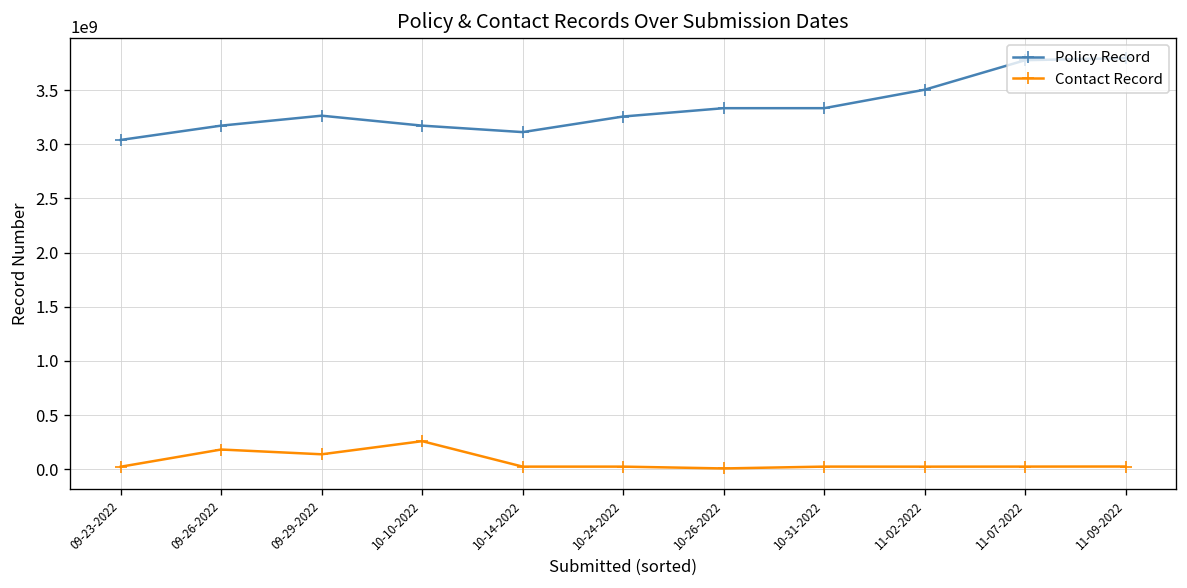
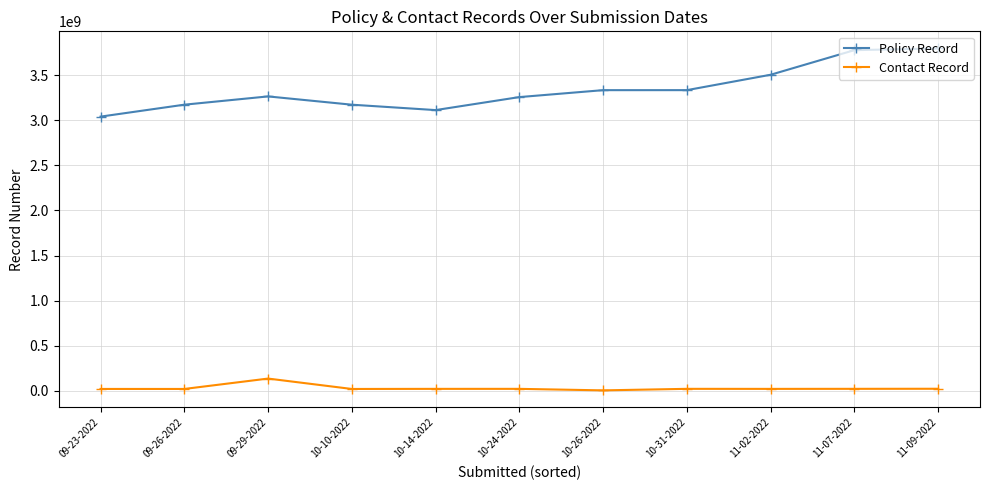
  {
    "Policy Record": {
      "09-23-2022": 3000000000,
      "09-26-2022": 3200000000,
      "09-29-2022": 3300000000,
      "10-10-2022": 3200000000,
      "10-14-2022": 3100000000,
      "10-24-2022": 3300000000,
      "10-26-2022": 3300000000,
      "10-31-2022": 3300000000,
      "11-02-2022": 3500000000
    },
    "Contact Record": {
      "09-23-2022": 0,
-     "09-26-2022": 200000000,
+     "09-26-2022": 0,
      "09-29-2022": 100000000,
-     "10-10-2022": 300000000,
+     "10-10-2022": 0,
      "10-14-2022": 0,
      "10-24-2022": 0,
      "10-26-2022": 0,
      "10-31-2022": 0,
      "11-02-2022": 0,
      "11-07-2022": 0,
      "11-09-2022": 0
    }
  }
